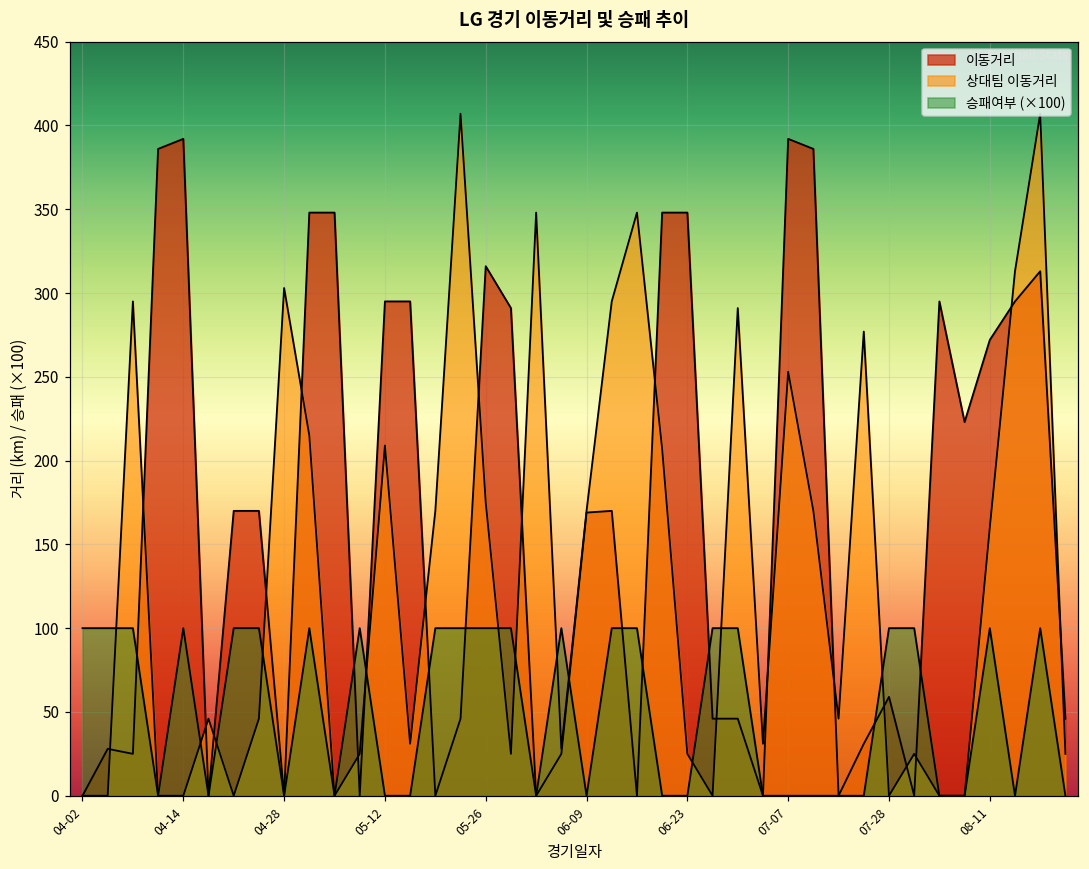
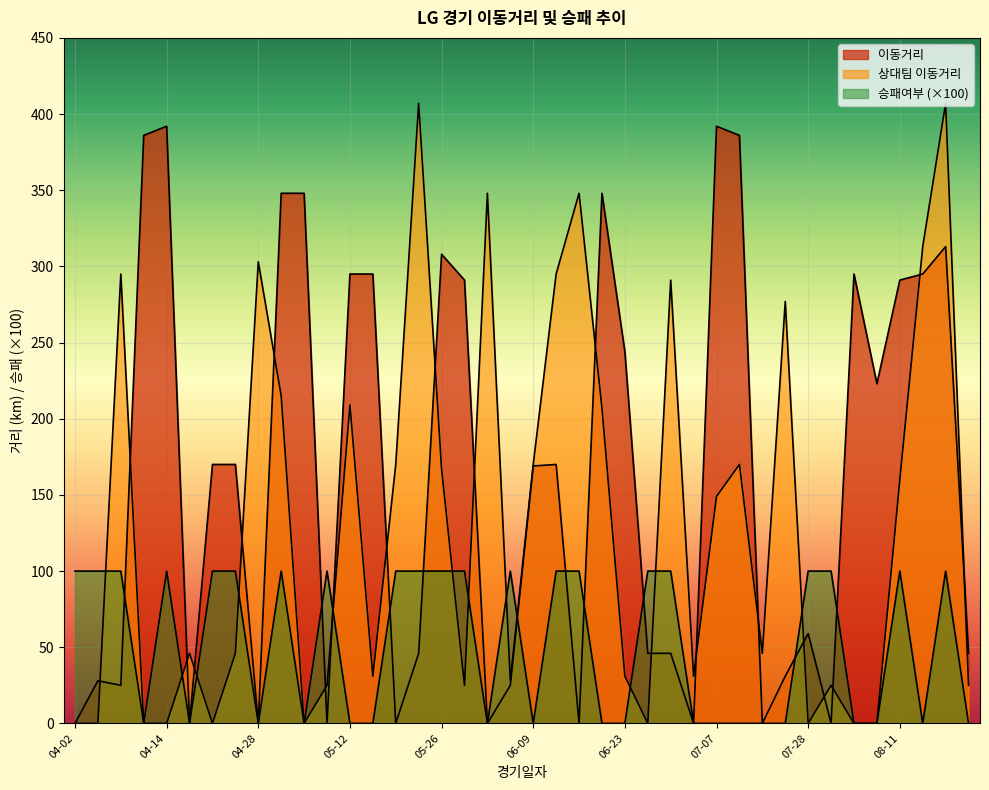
  {
    "이동거리": {
      "04-14": 392,
      "05-12": 295,
-     "05-26": 316,
-     "06-23": 348,
+     "05-26": 308,
+     "06-23": 244,
      "07-07": 392,
      "07-28": 59,
-     "08-11": 272
+     "08-11": 291
    },
    "상대팀 이동거리": {
      "04-14": 0,
      "04-28": 303,
      "05-12": 209,
-     "05-26": 175,
-     "06-23": 25,
-     "07-07": 253,
+     "05-26": 167,
+     "06-23": 31,
+     "07-07": 149,
      "07-28": 0,
      "08-11": 160
    },
    "승패여부 (×100)": {
      "04-02": 100,
      "04-14": 100,
      "05-12": 0,
      "05-26": 100,
      "06-09": 0,
      "06-23": 0,
      "07-07": 0,
      "07-28": 100,
      "08-11": 100
    }
  }
